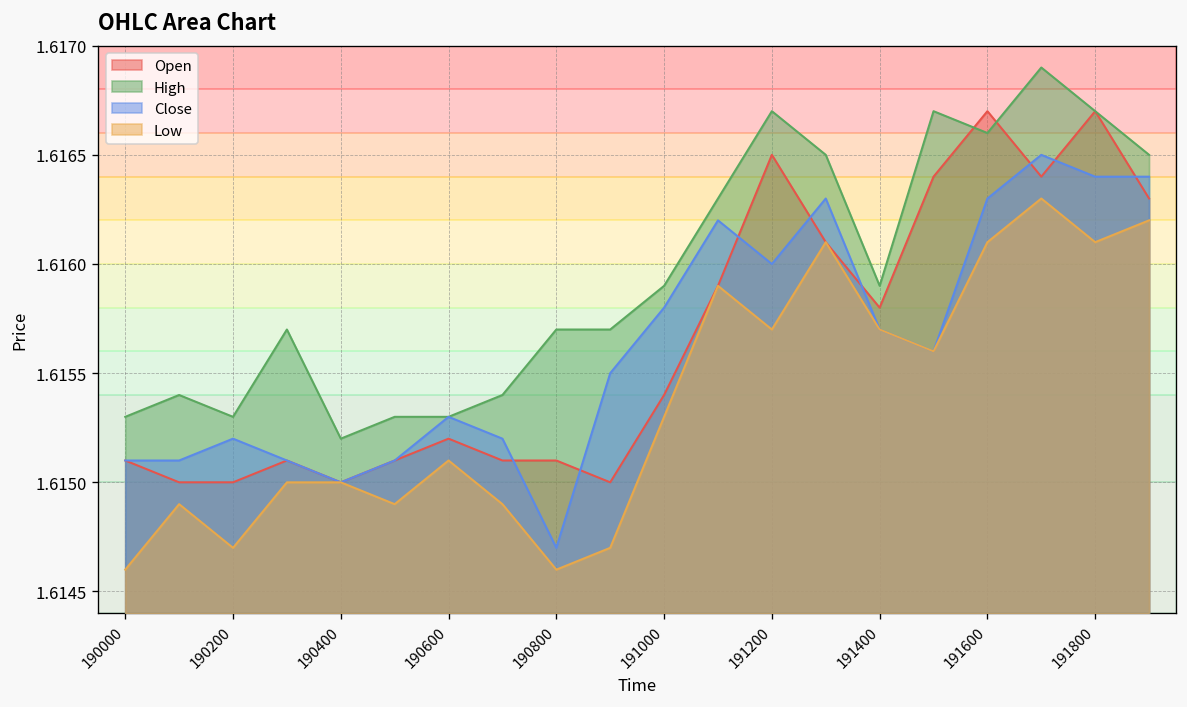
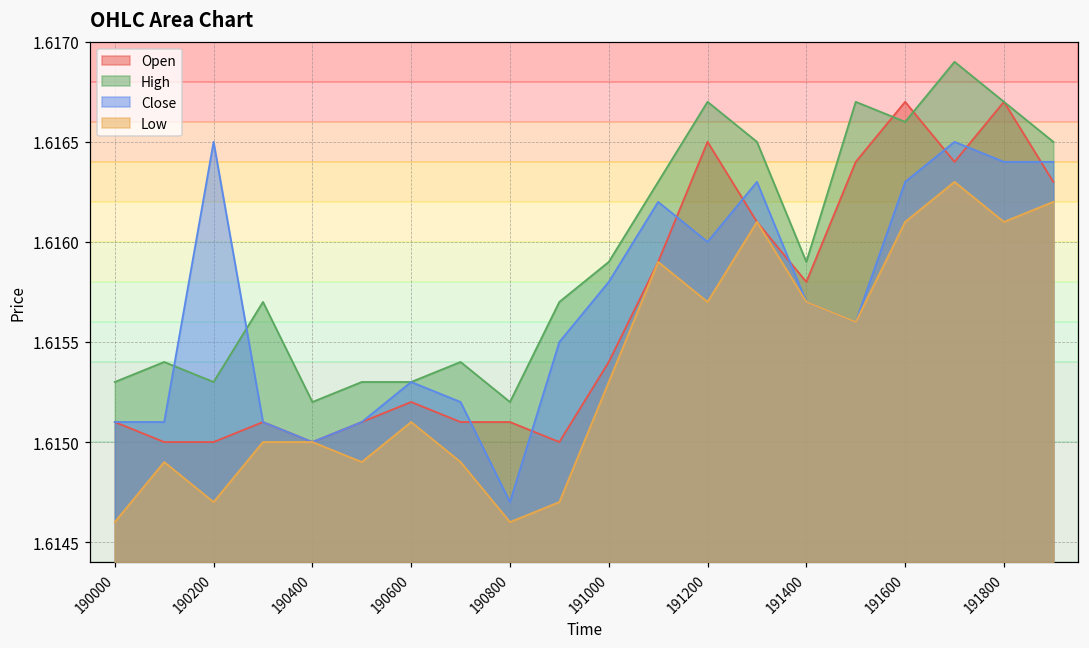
  {
    "Open": {
      "190200": 1.6150,
      "190600": 1.6152,
      "190800": 1.6151,
      "191000": 1.6154,
      "191200": 1.6165,
      "191400": 1.6158,
      "191600": 1.6167
    },
    "High": {
      "190000": 1.6153,
      "190200": 1.6153,
      "190400": 1.6152,
-     "190800": 1.6157,
+     "190800": 1.6152,
      "191000": 1.6159,
      "191200": 1.6167,
      "191400": 1.6159,
      "191600": 1.6166
    },
    "Close": {
-     "190200": 1.6152,
+     "190200": 1.6165,
      "190800": 1.6147,
      "191000": 1.6158,
      "191200": 1.6160,
      "191600": 1.6163,
      "191800": 1.6164
    },
    "Low": {
      "190000": 1.6146,
      "190200": 1.6147,
      "190600": 1.6151,
      "190800": 1.6146,
      "191000": 1.6153,
      "191200": 1.6157,
      "191600": 1.6161,
      "191800": 1.6161
    }
  }
